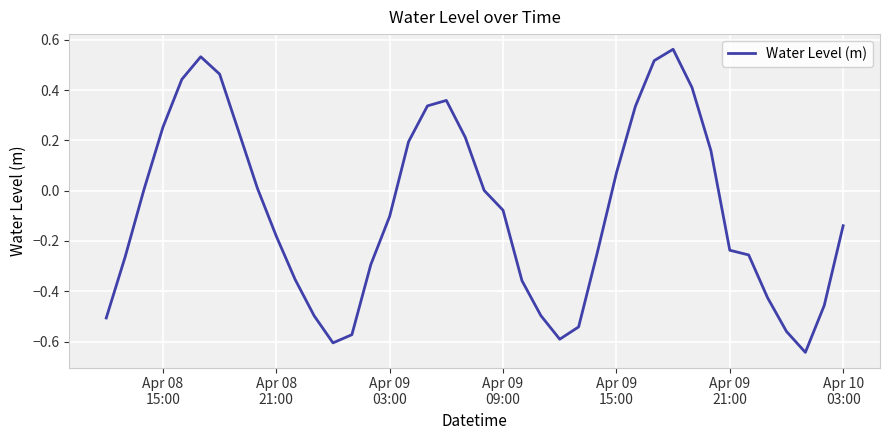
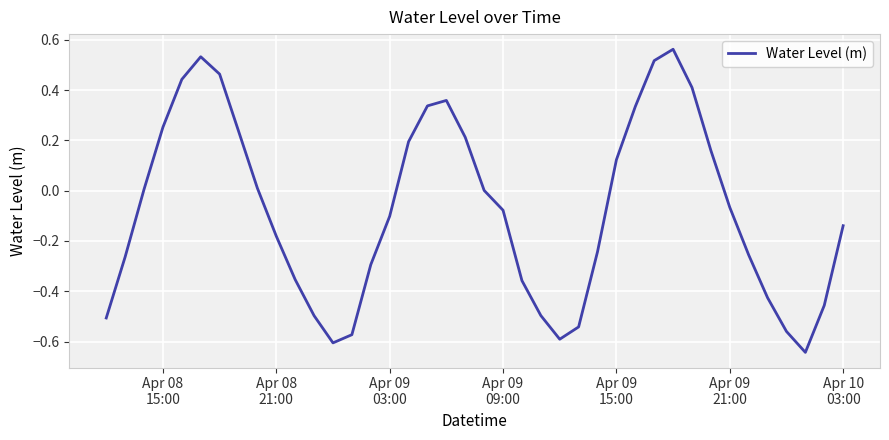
  {
    "Apr 08 15:00": 0.25,
    "Apr 08 21:00": -0.18,
    "Apr 09 03:00": -0.10,
    "Apr 09 09:00": -0.08,
-   "Apr 09 15:00": 0.07,
-   "Apr 09 21:00": -0.24,
+   "Apr 09 15:00": 0.12,
+   "Apr 09 21:00": -0.07,
    "Apr 10 03:00": -0.14
  }
